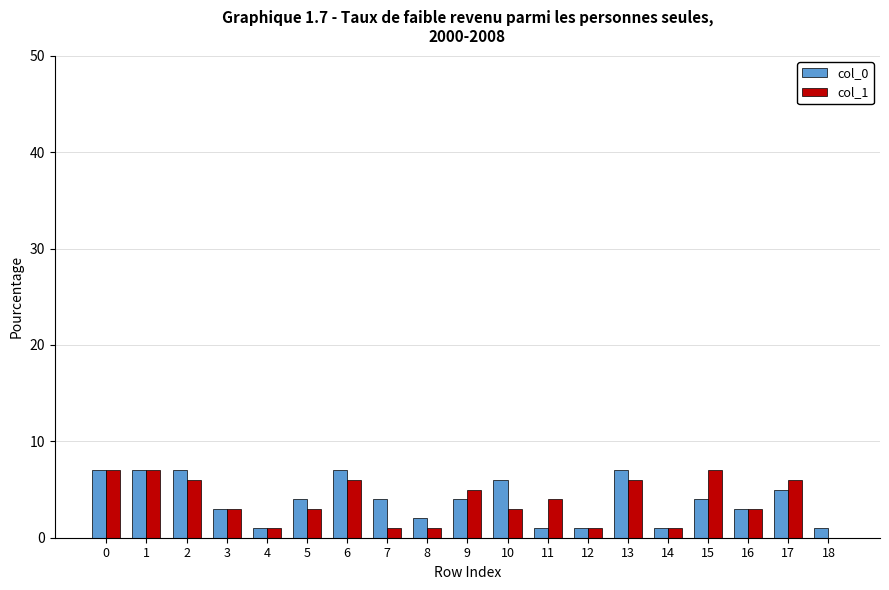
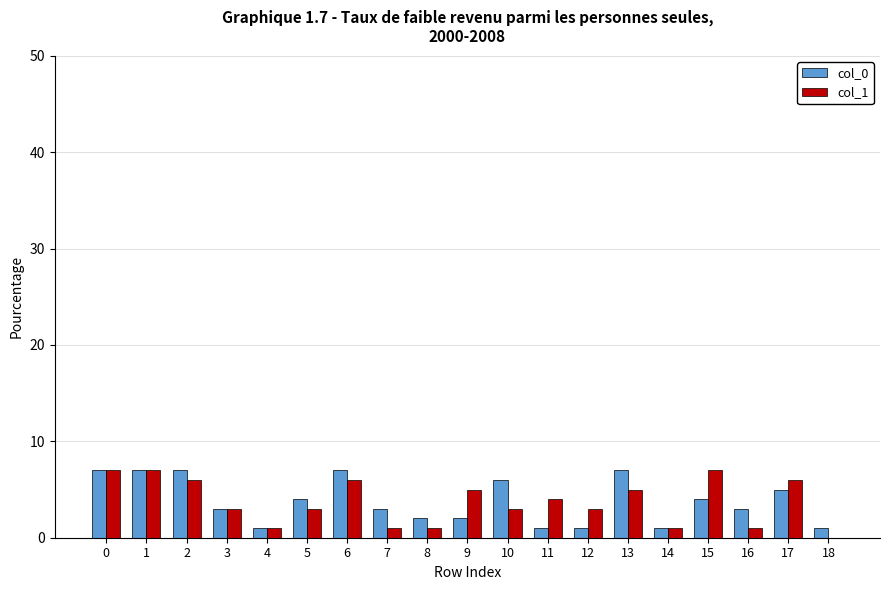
  {
    "col_0": {
      "0": 7,
      "1": 7,
      "2": 7,
      "3": 3,
      "4": 1,
      "5": 4,
      "6": 7,
-     "7": 4,
+     "7": 3,
      "8": 2,
-     "9": 4,
+     "9": 2,
      "10": 6,
      "11": 1,
      "12": 1,
      "13": 7,
      "14": 1,
      "15": 4,
      "16": 3,
      "17": 5,
      "18": 1
    },
    "col_1": {
      "0": 7,
      "1": 7,
      "2": 6,
      "3": 3,
      "4": 1,
      "5": 3,
      "6": 6,
      "7": 1,
      "8": 1,
      "9": 5,
      "10": 3,
      "11": 4,
-     "12": 1,
-     "13": 6,
+     "12": 3,
+     "13": 5,
      "14": 1,
      "15": 7,
-     "16": 3,
+     "16": 1,
      "17": 6,
      "18": 0
    }
  }
